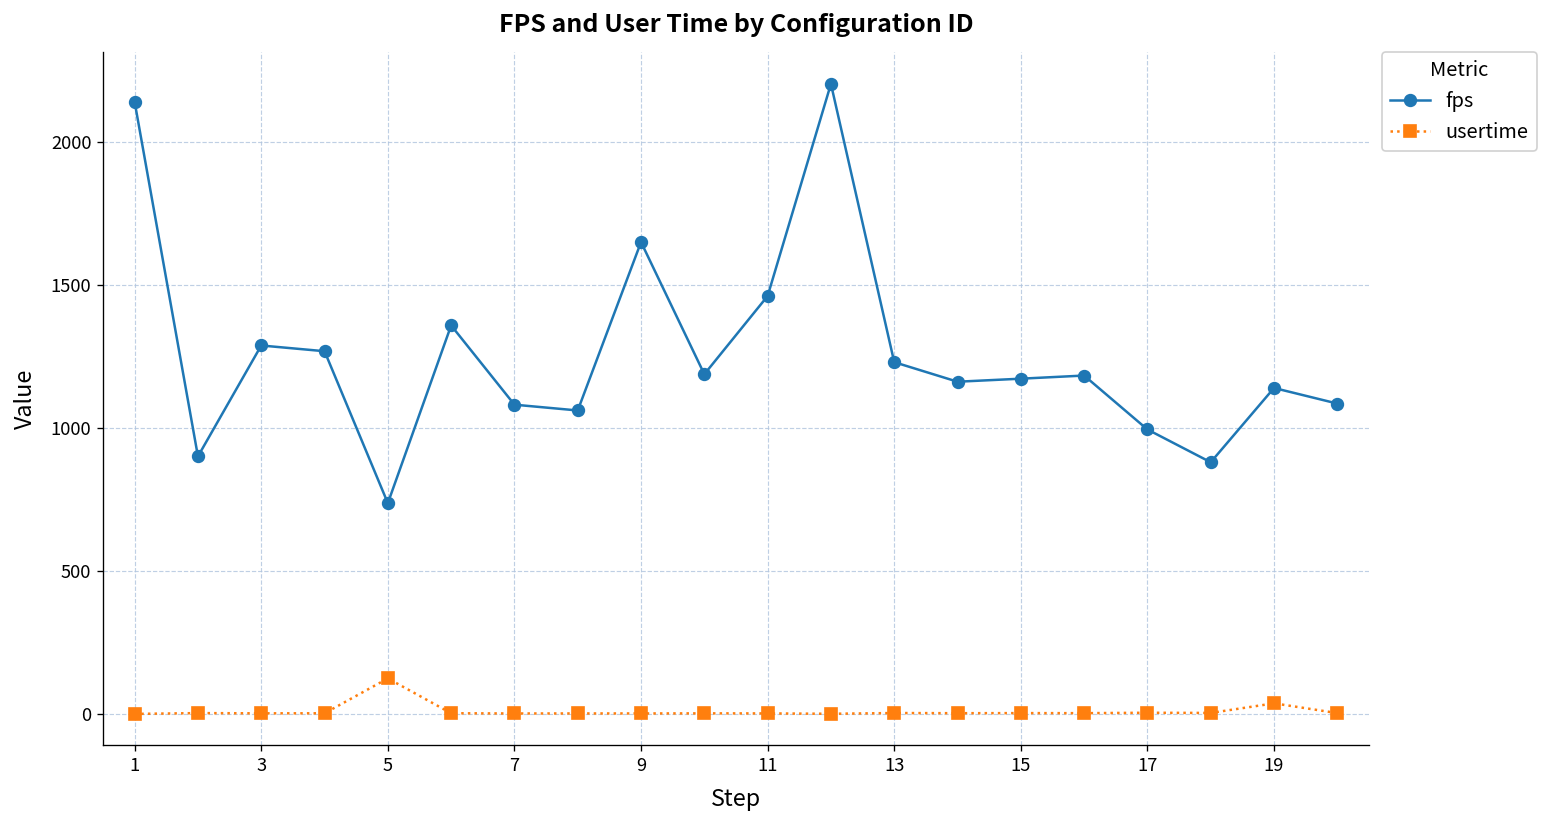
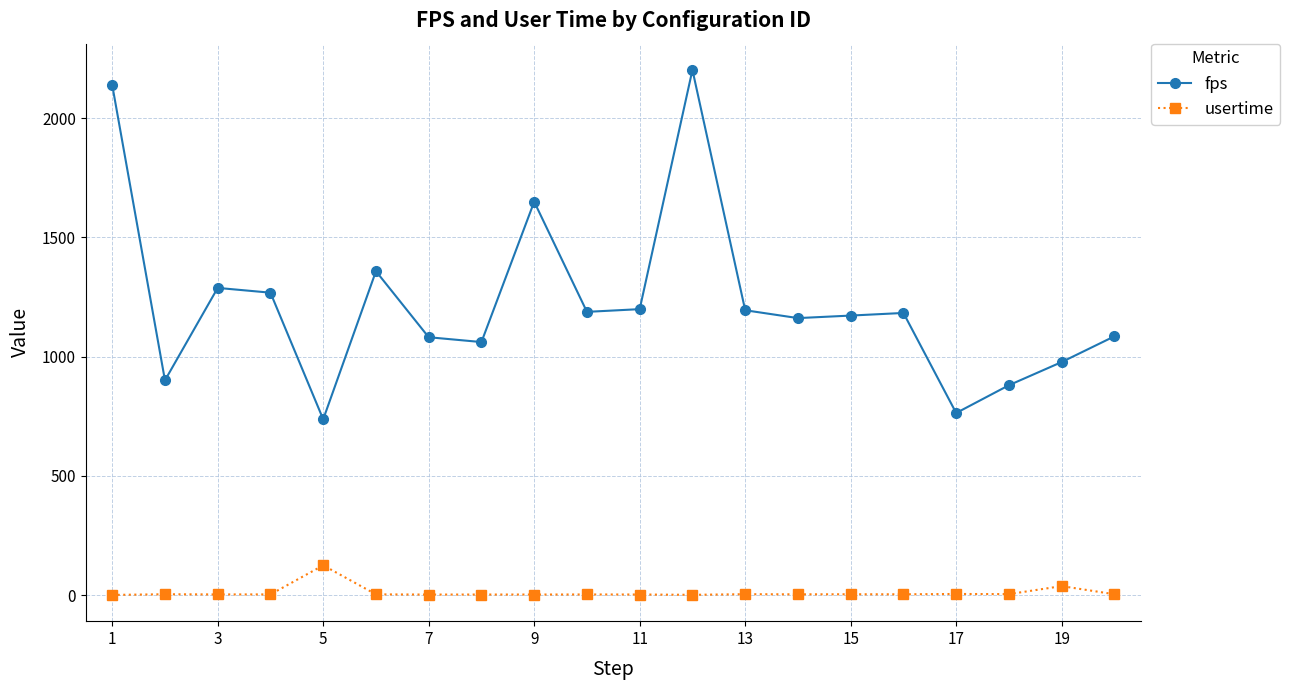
  {
    "fps": {
      "1": 2140,
      "3": 1290,
      "5": 740,
      "7": 1080,
      "9": 1650,
-     "11": 1460,
-     "13": 1230,
+     "11": 1200,
+     "13": 1190,
      "15": 1170,
-     "17": 990,
-     "19": 1140
+     "17": 760,
+     "19": 980
    },
    "usertime": {
      "1": 0,
      "3": 0,
      "5": 130,
      "7": 0,
      "9": 0,
      "11": 0,
      "13": 0,
      "15": 0,
      "17": 10,
      "19": 40
    }
  }
